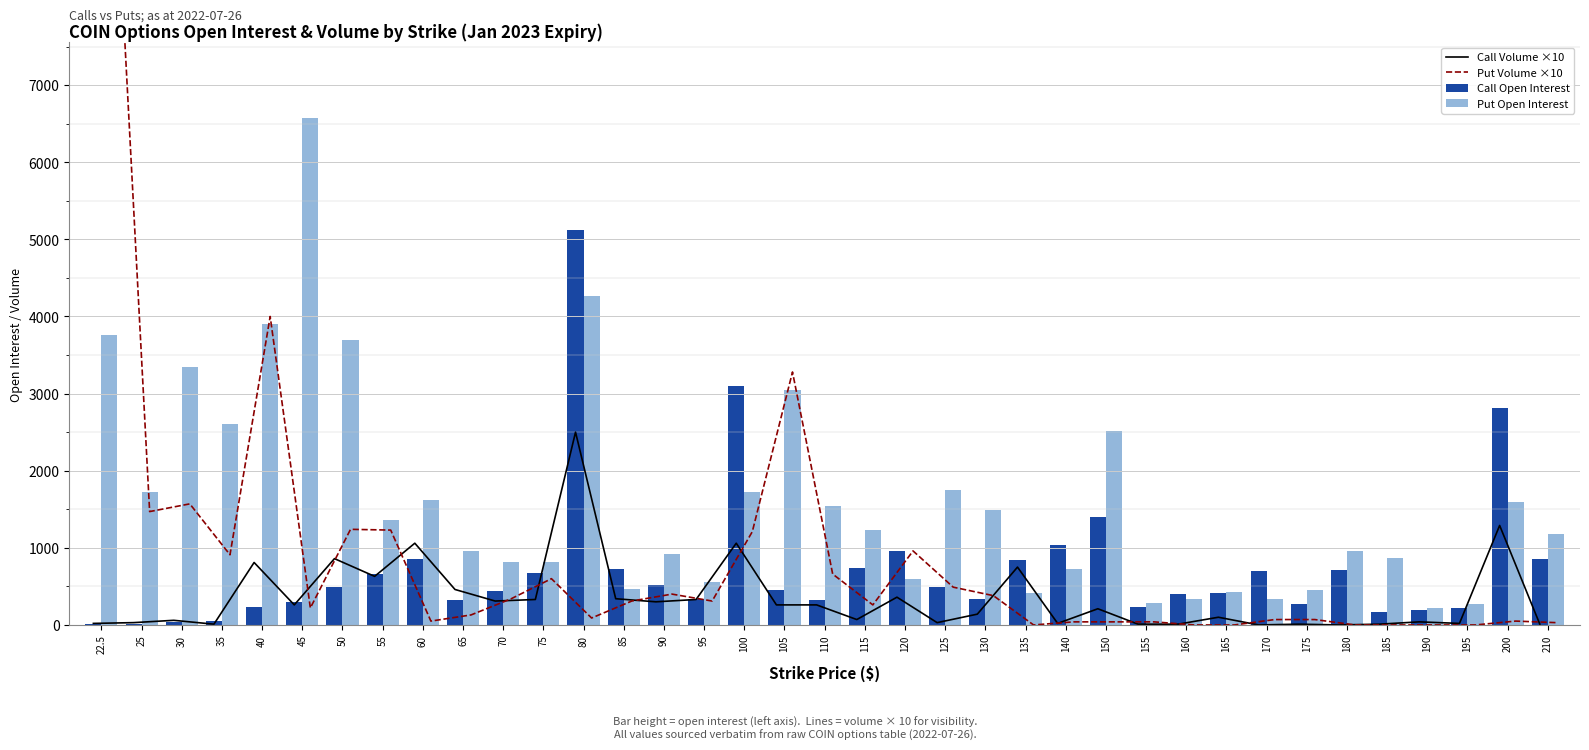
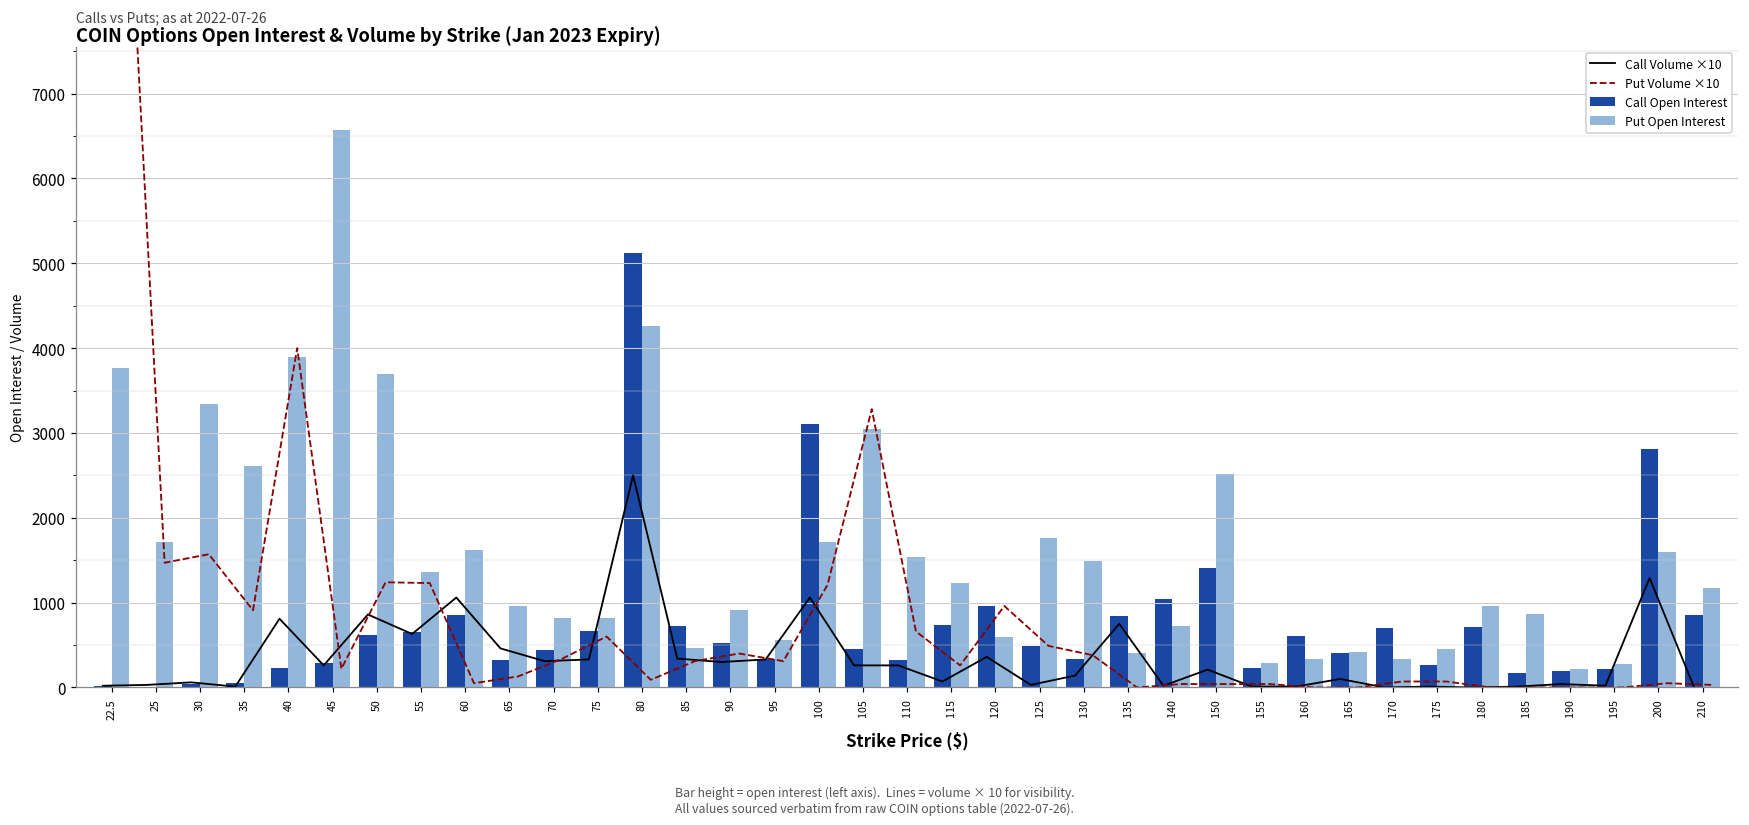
  {
    "Call Open Interest": {
      "30": 0,
      "35": 100,
      "40": 200,
      "45": 300,
-     "50": 500,
+     "50": 600,
      "55": 700,
      "60": 900,
      "65": 300,
      "70": 400,
      "75": 700,
      "80": 5100,
      "85": 700,
      "90": 500,
      "95": 300,
      "100": 3100,
      "105": 500,
      "110": 300,
      "115": 700,
      "120": 1000,
      "125": 500,
      "130": 300,
      "135": 800,
      "140": 1000,
      "150": 1400,
      "155": 200,
-     "160": 400,
+     "160": 600,
      "165": 400,
      "170": 700,
      "175": 300,
      "180": 700,
      "185": 200,
      "190": 200,
      "195": 200,
      "200": 2800,
      "210": 900
    },
    "Put Open Interest": {
      "22.5": 3800,
      "25": 1700,
      "30": 3300,
      "35": 2600,
      "40": 3900,
      "45": 6600,
      "50": 3700,
      "55": 1400,
      "60": 1600,
      "65": 1000,
      "70": 800,
      "75": 800,
      "80": 4300,
      "85": 500,
      "90": 900,
      "95": 600,
      "100": 1700,
      "105": 3000,
      "110": 1500,
      "115": 1200,
      "120": 600,
      "125": 1800,
      "130": 1500,
      "135": 400,
      "140": 700,
      "150": 2500,
      "155": 300,
      "160": 300,
      "165": 400,
      "170": 300,
      "175": 500,
      "180": 1000,
      "185": 900,
      "190": 200,
      "195": 300,
      "200": 1600,
      "210": 1200
    }
  }
